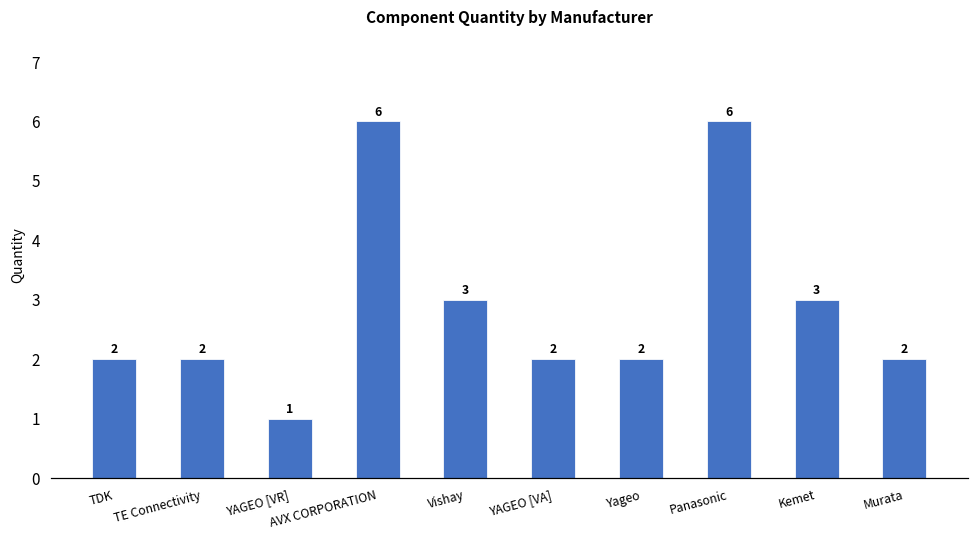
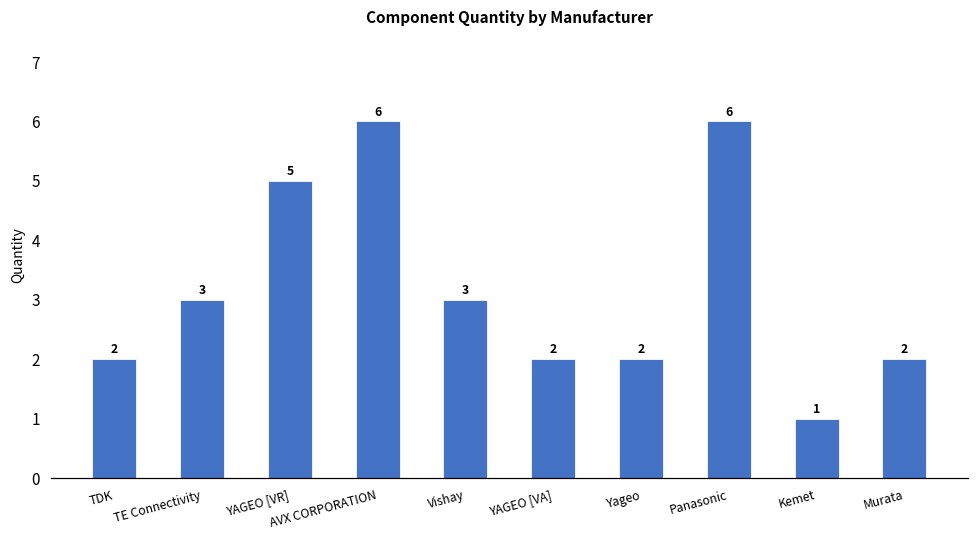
  {
    "TDK": 2,
-   "TE Connectivity": 2,
-   "YAGEO [VR]": 1,
+   "TE Connectivity": 3,
+   "YAGEO [VR]": 5,
    "AVX CORPORATION": 6,
    "Vishay": 3,
    "YAGEO [VA]": 2,
    "Yageo": 2,
    "Panasonic": 6,
-   "Kemet": 3,
+   "Kemet": 1,
    "Murata": 2
  }
